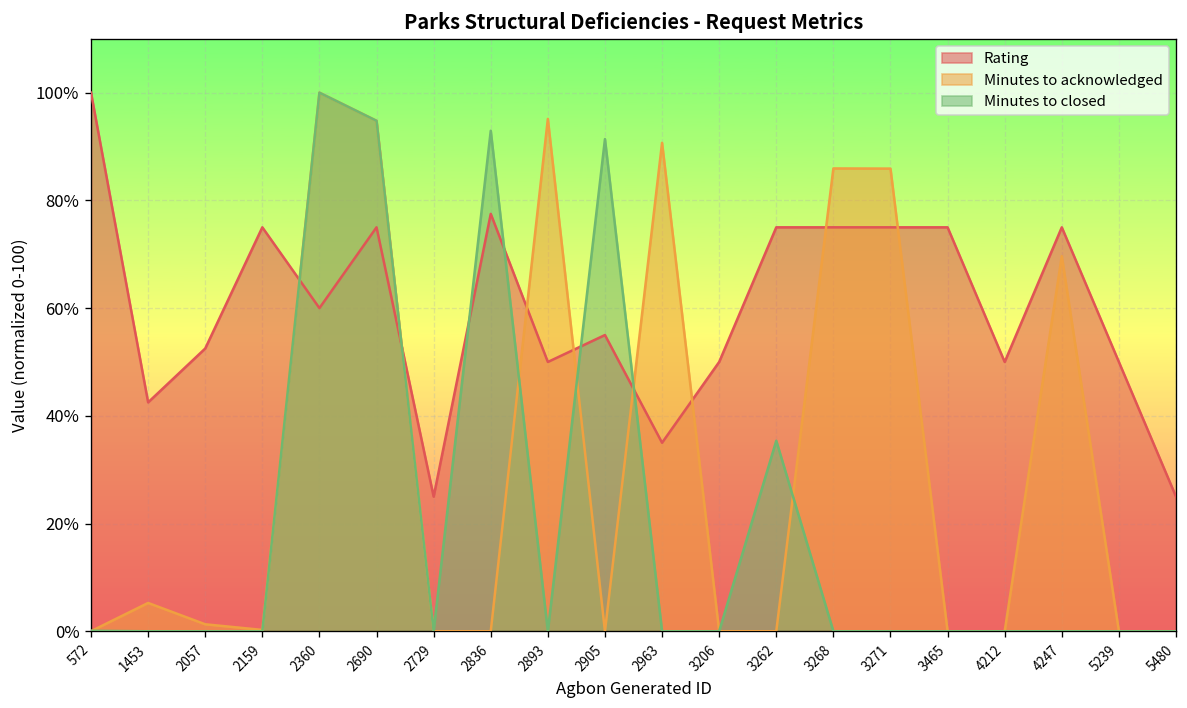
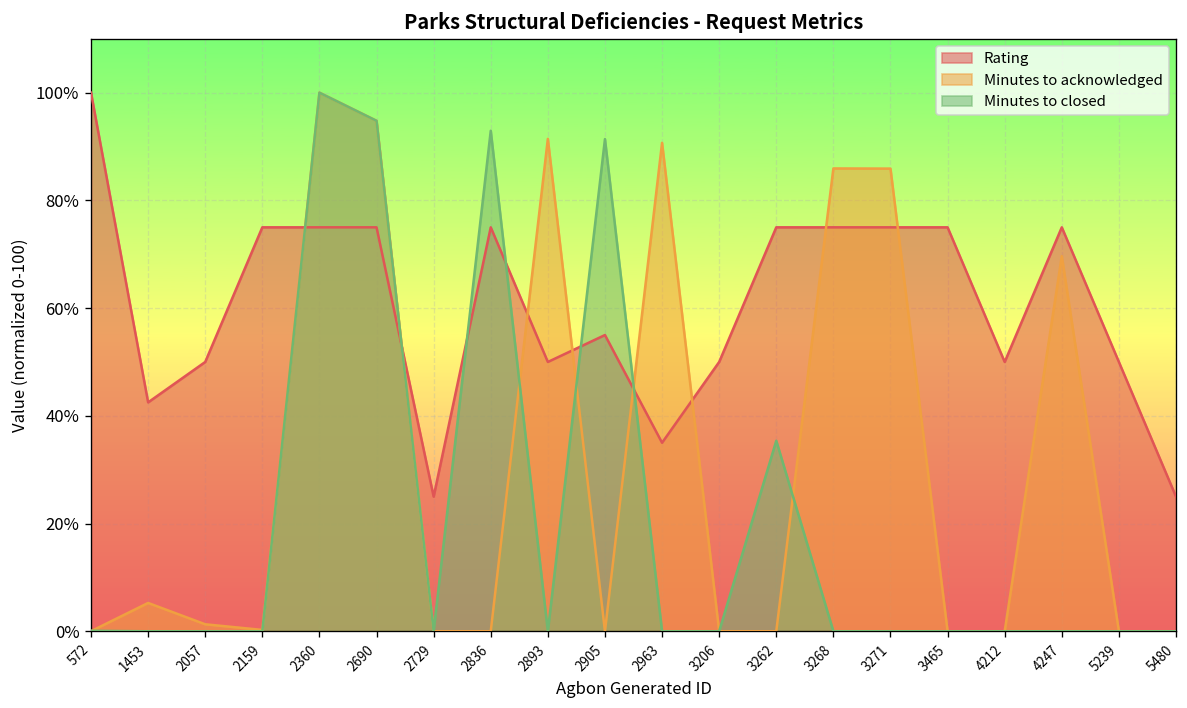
  {
    "Rating": {
      "572": "100%",
      "1453": "43%",
-     "2057": "53%",
+     "2057": "50%",
      "2159": "75%",
-     "2360": "60%",
+     "2360": "75%",
      "2690": "75%",
      "2729": "25%",
-     "2836": "78%",
+     "2836": "75%",
      "2893": "50%",
      "2905": "55%",
      "2963": "35%",
      "3206": "50%",
      "3262": "75%",
      "3268": "75%",
      "3271": "75%",
      "3465": "75%",
      "4212": "50%",
      "4247": "75%",
      "5239": "50%",
      "5480": "25%"
    },
    "Minutes to acknowledged": {
      "1453": "5%",
      "2057": "1%",
      "2836": "0%",
-     "2893": "95%",
+     "2893": "91%",
      "2905": "0%",
      "2963": "91%",
      "3262": "0%",
      "3268": "86%",
      "3271": "86%",
      "4247": "70%"
    },
    "Minutes to closed": {
      "1453": "0%",
      "2057": "0%",
      "2836": "93%",
      "2893": "0%",
      "2905": "91%",
      "2963": "0%",
      "3262": "35%",
      "3268": "0%",
      "3271": "0%",
      "4247": "0%"
    }
  }
